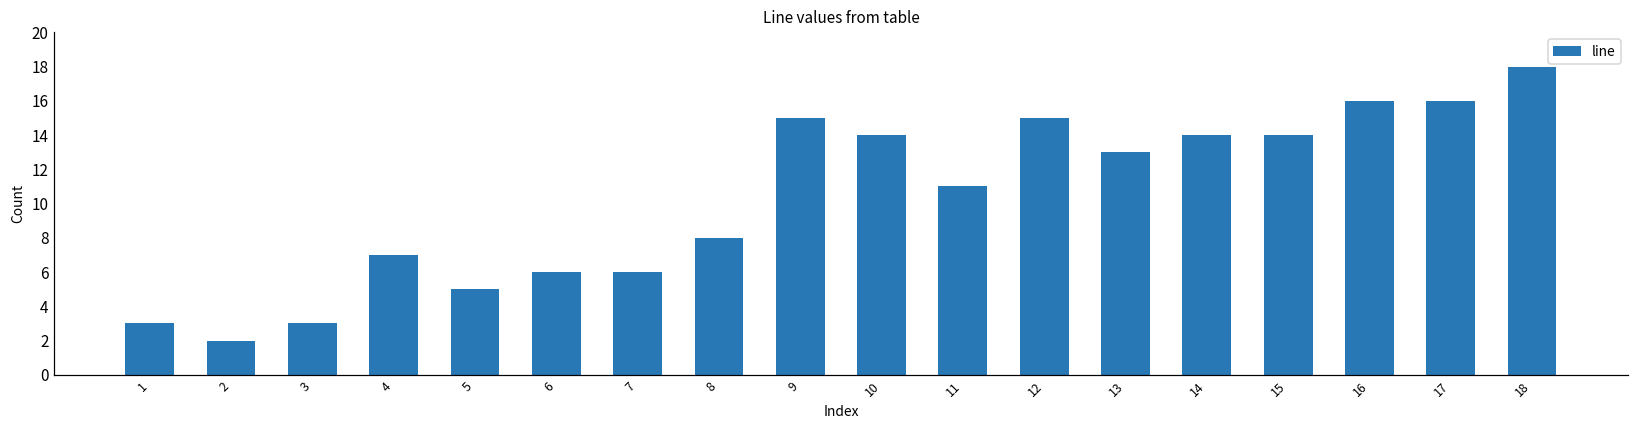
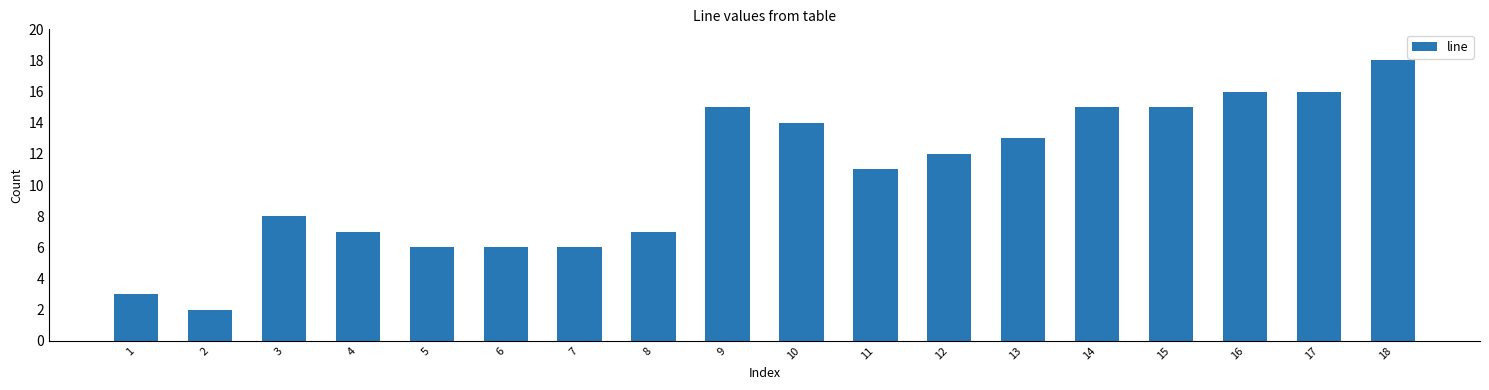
  {
    "1": 3,
    "2": 2,
-   "3": 3,
+   "3": 8,
    "4": 7,
-   "5": 5,
+   "5": 6,
    "6": 6,
    "7": 6,
-   "8": 8,
+   "8": 7,
    "9": 15,
    "10": 14,
    "11": 11,
-   "12": 15,
+   "12": 12,
    "13": 13,
-   "14": 14,
-   "15": 14,
+   "14": 15,
+   "15": 15,
    "16": 16,
    "17": 16,
    "18": 18
  }
